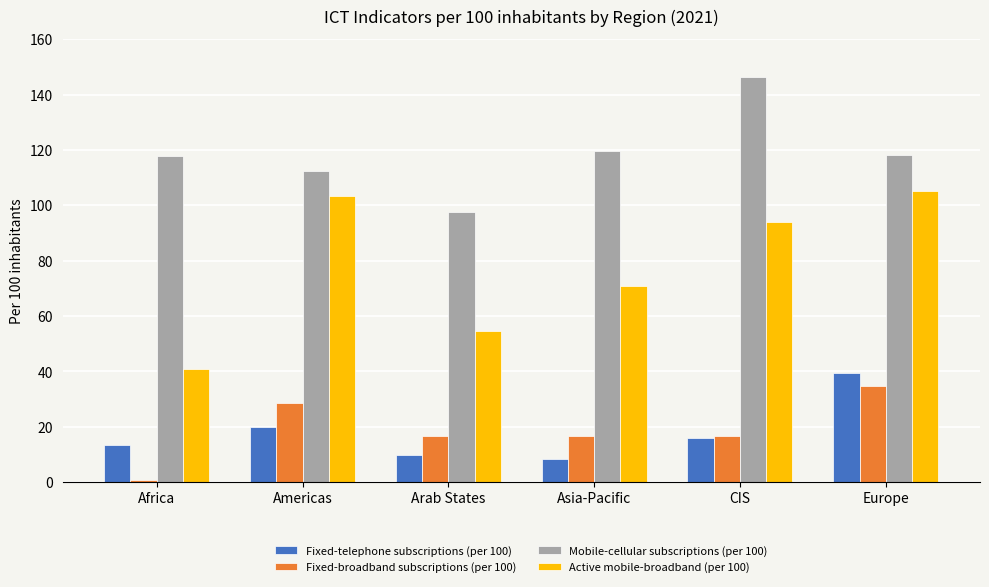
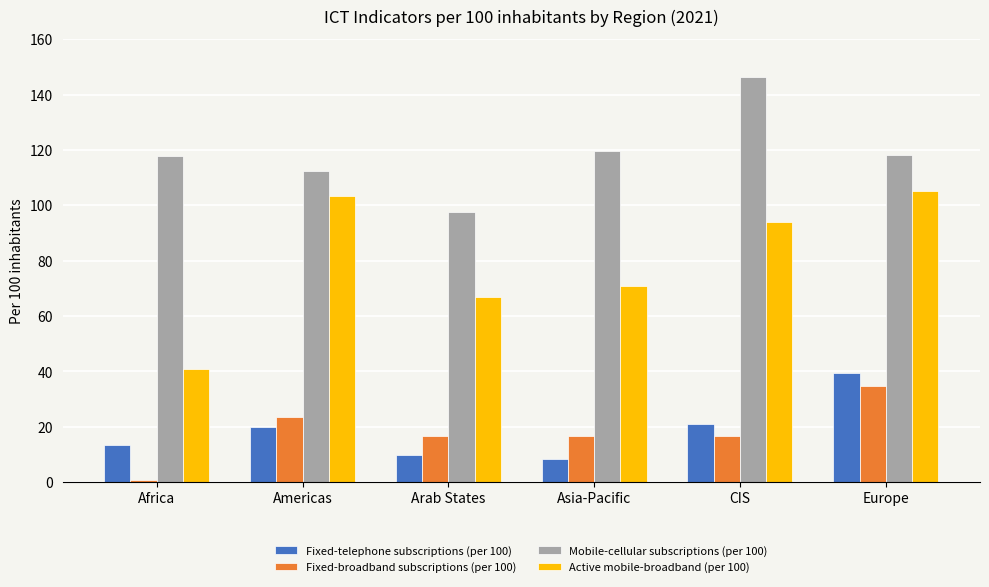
  {
    "Fixed-telephone subscriptions (per 100)": {
      "Africa": 13,
      "Americas": 20,
      "Arab States": 10,
      "Asia-Pacific": 8,
-     "CIS": 16,
+     "CIS": 21,
      "Europe": 39
    },
    "Fixed-broadband subscriptions (per 100)": {
-     "Americas": 29,
+     "Americas": 23,
      "Arab States": 17,
      "Asia-Pacific": 17,
      "CIS": 17,
      "Europe": 35
    },
    "Mobile-cellular subscriptions (per 100)": {
      "Africa": 118,
      "Americas": 112,
      "Arab States": 98,
      "Asia-Pacific": 120,
      "CIS": 146,
      "Europe": 118
    },
    "Active mobile-broadband (per 100)": {
      "Africa": 41,
      "Americas": 103,
-     "Arab States": 55,
+     "Arab States": 67,
      "Asia-Pacific": 71,
      "CIS": 94,
      "Europe": 105
    }
  }
